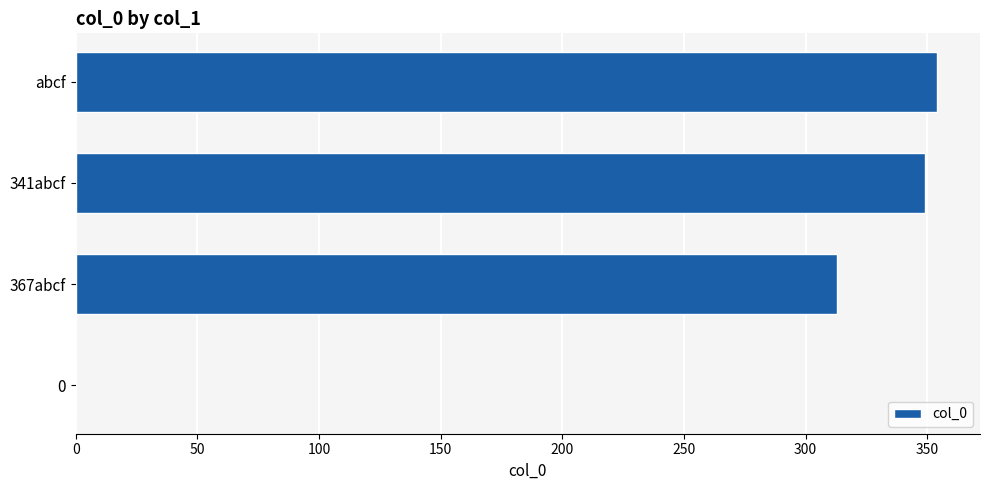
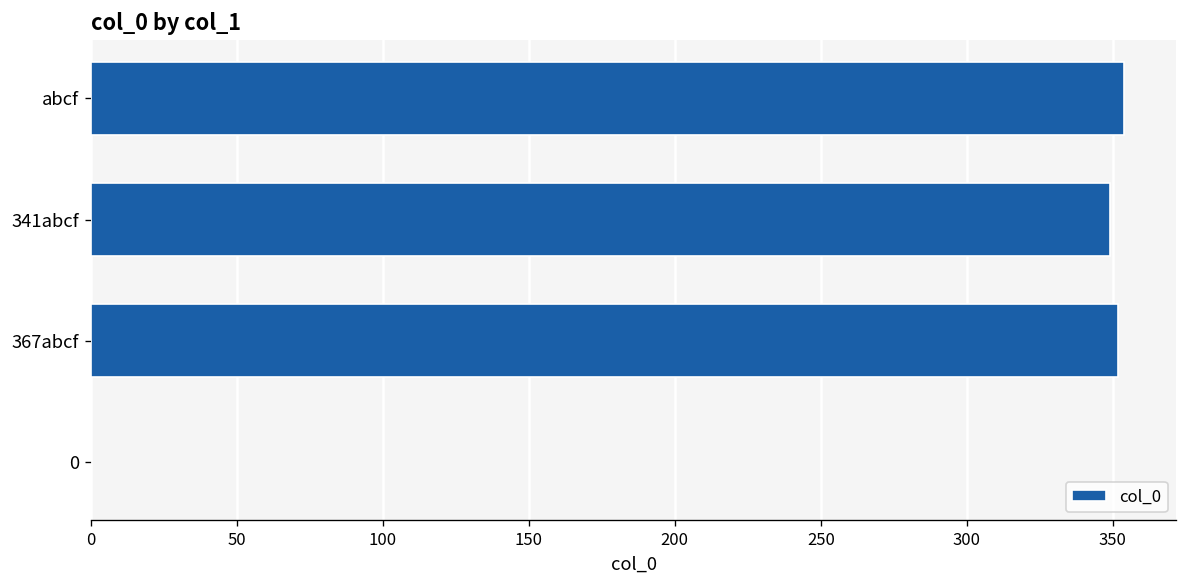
  {
    "abcf": 354,
    "341abcf": 349,
-   "367abcf": 313,
+   "367abcf": 352,
    "0": 0
  }
